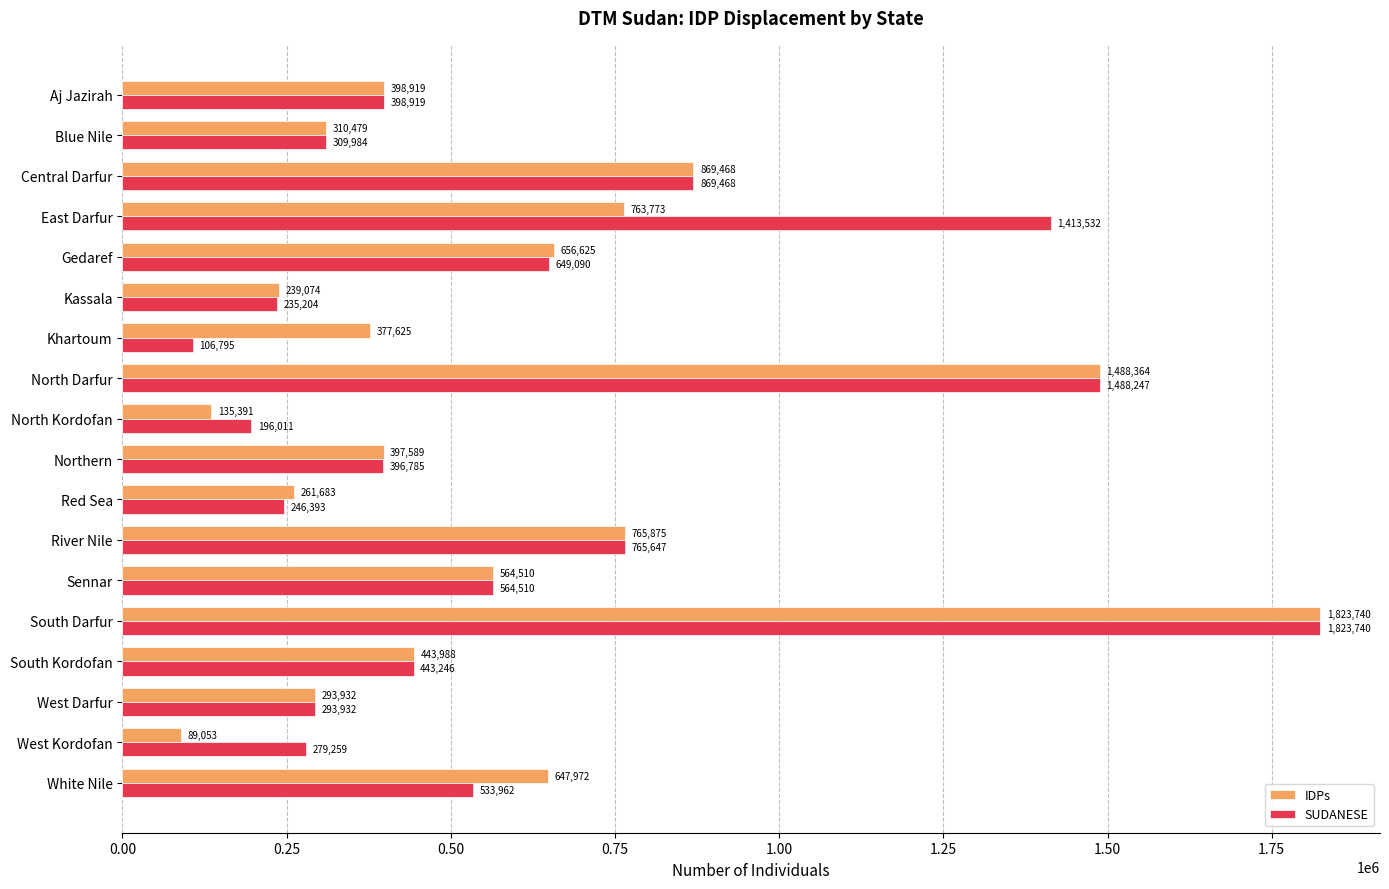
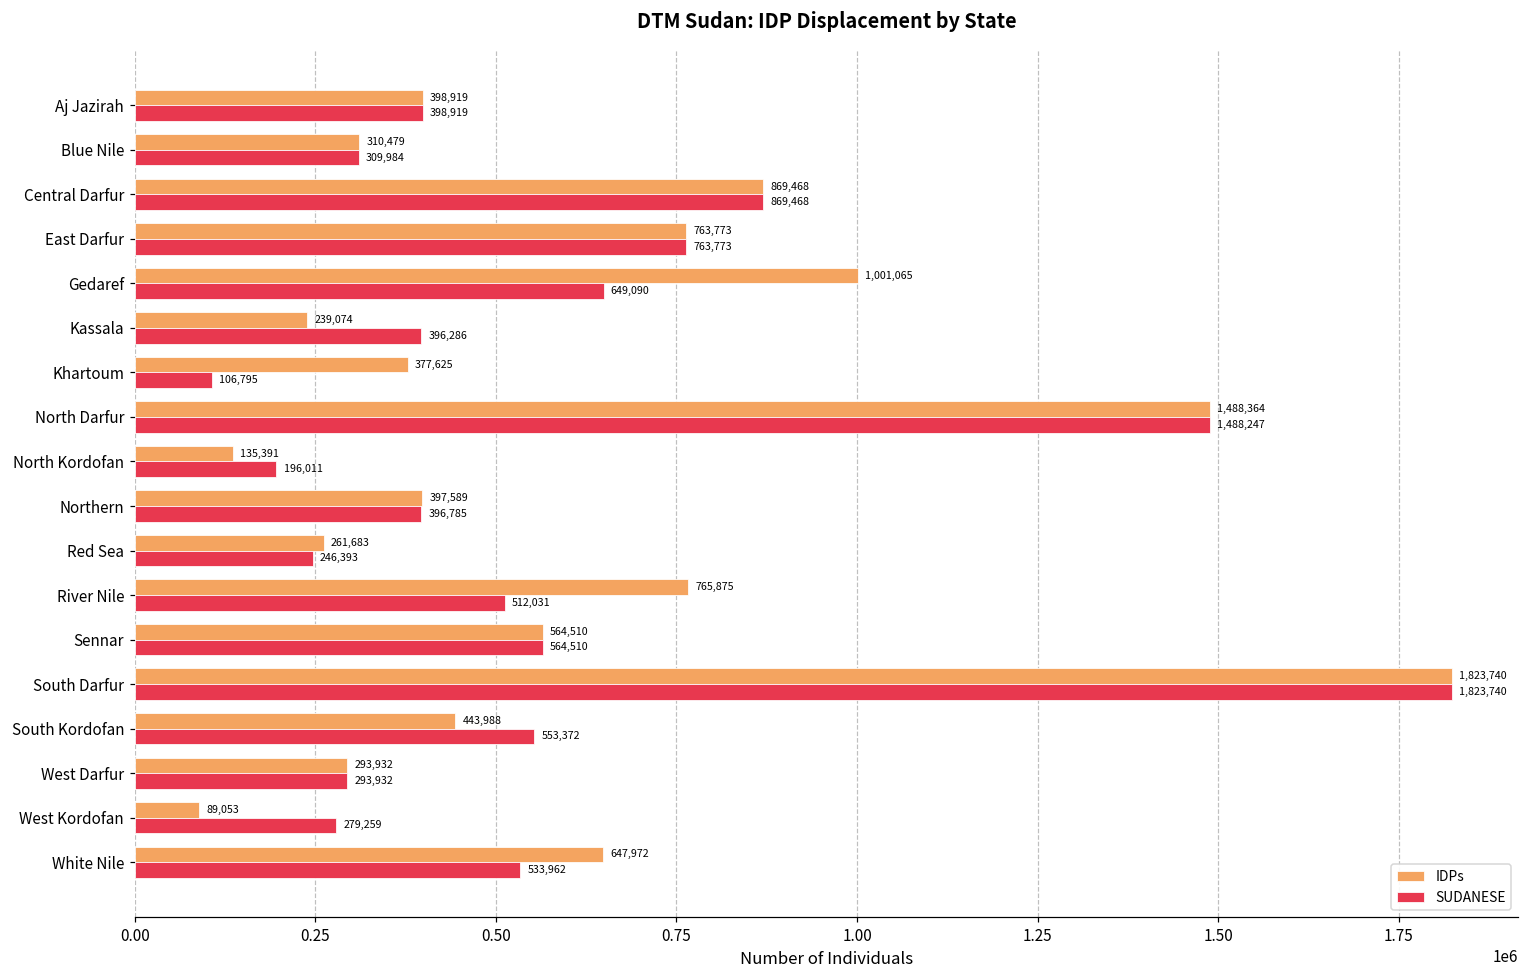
  {
    "IDPs": {
      "Aj Jazirah": "398,919",
      "Blue Nile": "310,479",
      "Central Darfur": "869,468",
      "East Darfur": "763,773",
-     "Gedaref": "656,625",
+     "Gedaref": "1,001,065",
      "Kassala": "239,074",
      "Khartoum": "377,625",
      "North Darfur": "1,488,364",
      "North Kordofan": "135,391",
      "Northern": "397,589",
      "Red Sea": "261,683",
      "River Nile": "765,875",
      "Sennar": "564,510",
      "South Darfur": "1,823,740",
      "South Kordofan": "443,988",
      "West Darfur": "293,932",
      "West Kordofan": "89,053",
      "White Nile": "647,972"
    },
    "SUDANESE": {
      "Aj Jazirah": "398,919",
      "Blue Nile": "309,984",
      "Central Darfur": "869,468",
-     "East Darfur": "1,413,532",
+     "East Darfur": "763,773",
      "Gedaref": "649,090",
-     "Kassala": "235,204",
+     "Kassala": "396,286",
      "Khartoum": "106,795",
      "North Darfur": "1,488,247",
      "North Kordofan": "196,011",
      "Northern": "396,785",
      "Red Sea": "246,393",
-     "River Nile": "765,647",
+     "River Nile": "512,031",
      "Sennar": "564,510",
      "South Darfur": "1,823,740",
-     "South Kordofan": "443,246",
+     "South Kordofan": "553,372",
      "West Darfur": "293,932",
      "West Kordofan": "279,259",
      "White Nile": "533,962"
    }
  }
